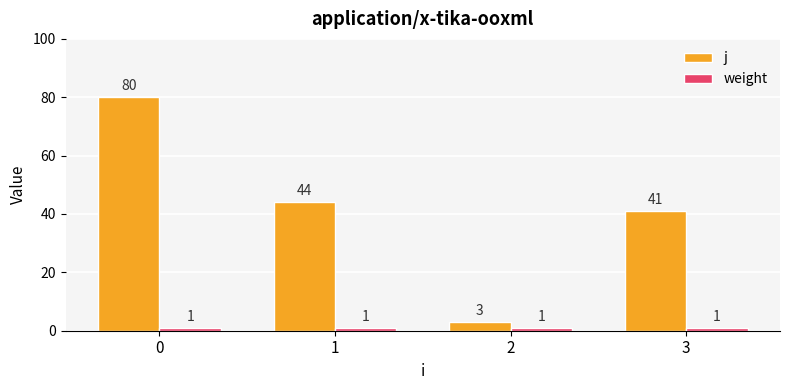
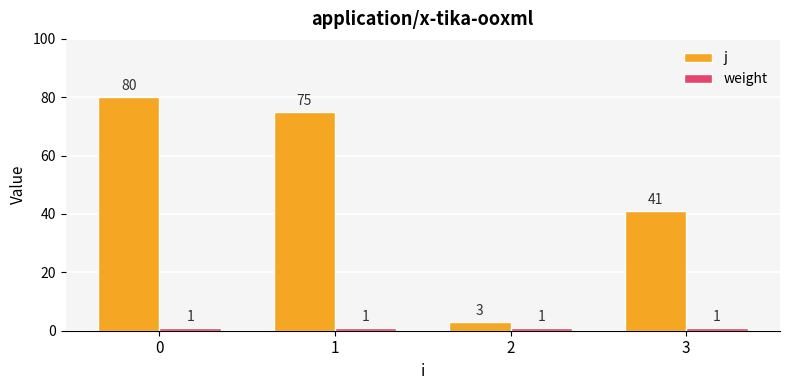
  {
    "j": {
      "0": 80,
-     "1": 44,
+     "1": 75,
      "2": 3,
      "3": 41
    },
    "weight": {
      "0": 1,
      "1": 1,
      "2": 1,
      "3": 1
    }
  }
